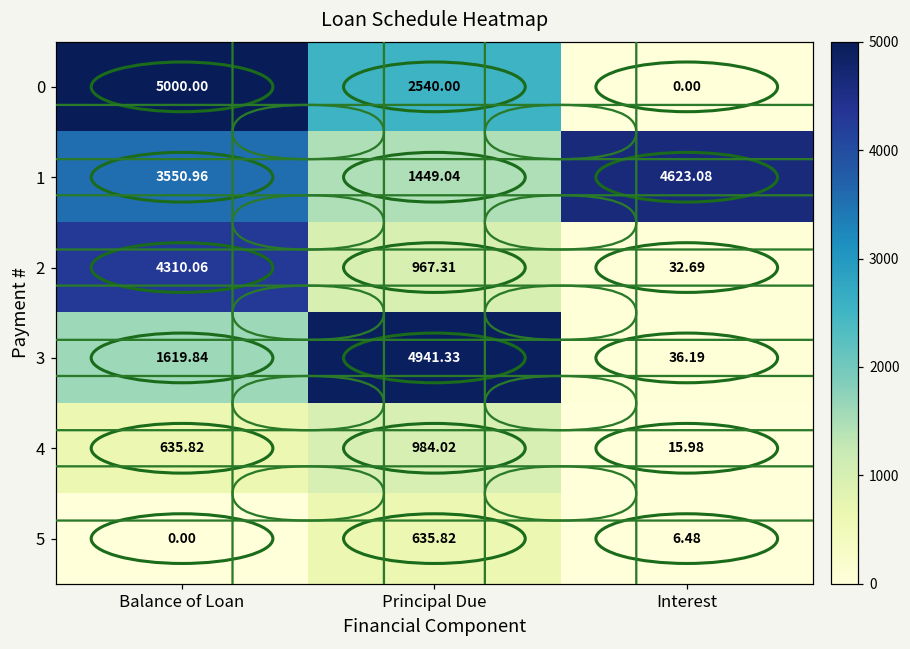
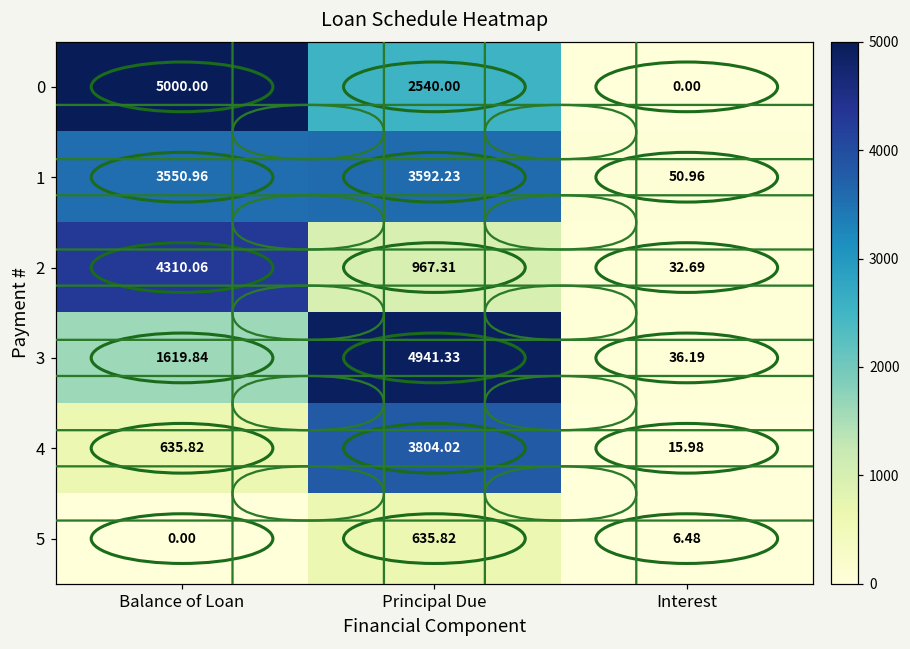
  {
    "0": {
      "Balance of Loan": 5000.00,
      "Principal Due": 2540.00,
      "Interest": 0.00
    },
    "1": {
      "Balance of Loan": 3550.96,
-     "Principal Due": 1449.04,
-     "Interest": 4623.08
+     "Principal Due": 3592.23,
+     "Interest": 50.96
    },
    "2": {
      "Balance of Loan": 4310.06,
      "Principal Due": 967.31,
      "Interest": 32.69
    },
    "3": {
      "Balance of Loan": 1619.84,
      "Principal Due": 4941.33,
      "Interest": 36.19
    },
    "4": {
      "Balance of Loan": 635.82,
-     "Principal Due": 984.02,
+     "Principal Due": 3804.02,
      "Interest": 15.98
    },
    "5": {
      "Balance of Loan": 0.00,
      "Principal Due": 635.82,
      "Interest": 6.48
    }
  }
